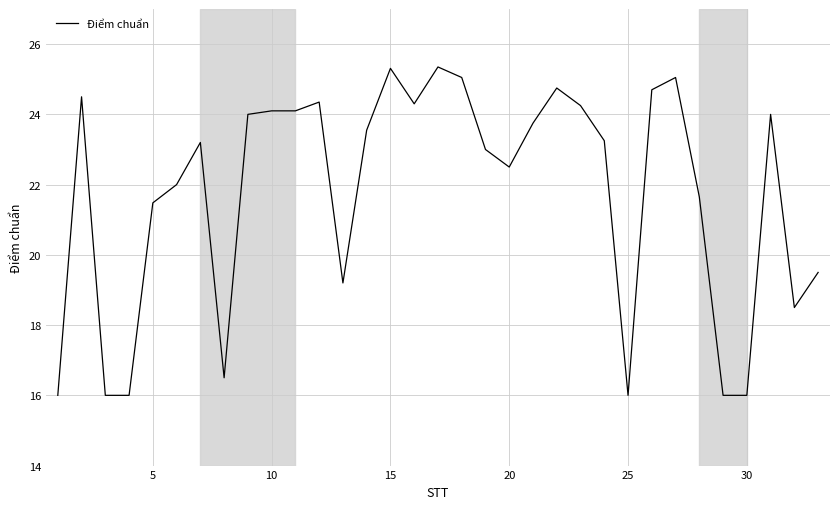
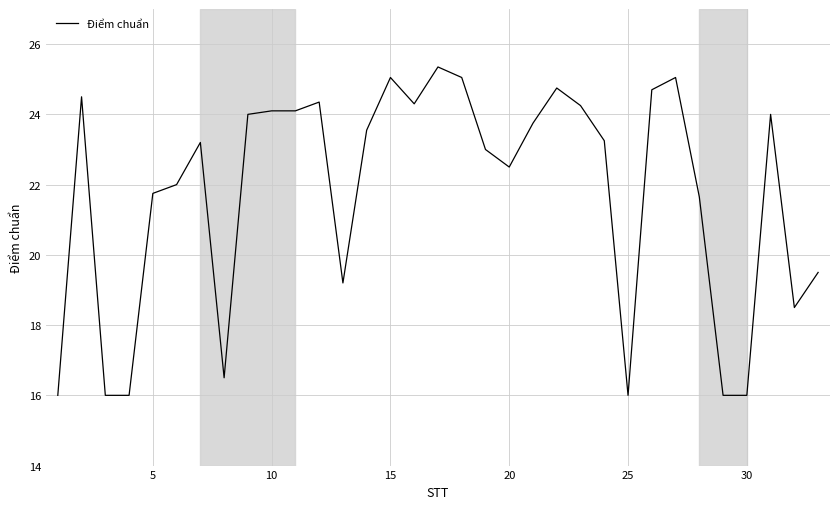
  {
-   "5": 21.5,
+   "5": 21.8,
    "10": 24.1,
-   "15": 25.3,
+   "15": 25.1,
    "20": 22.5,
    "25": 16.0,
    "30": 16.0
  }
